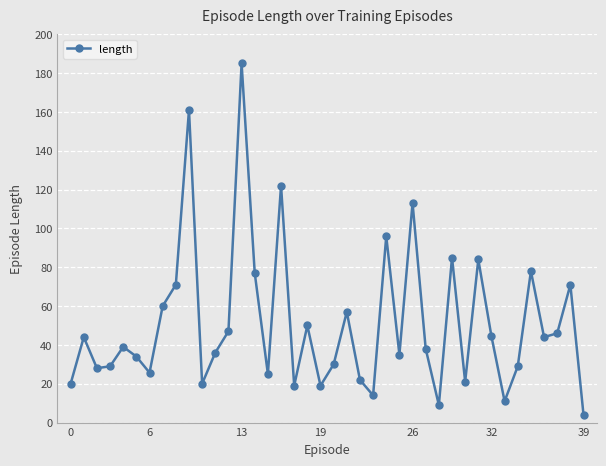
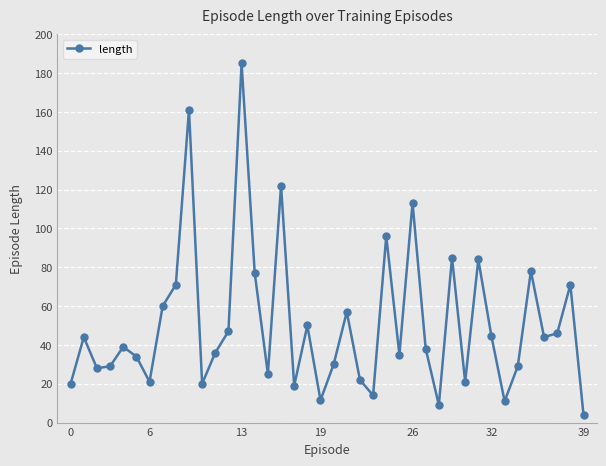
  {
    "0": 20,
-   "6": 26,
+   "6": 21,
    "13": 185,
-   "19": 19,
+   "19": 12,
    "26": 113,
    "32": 44,
    "39": 4
  }
